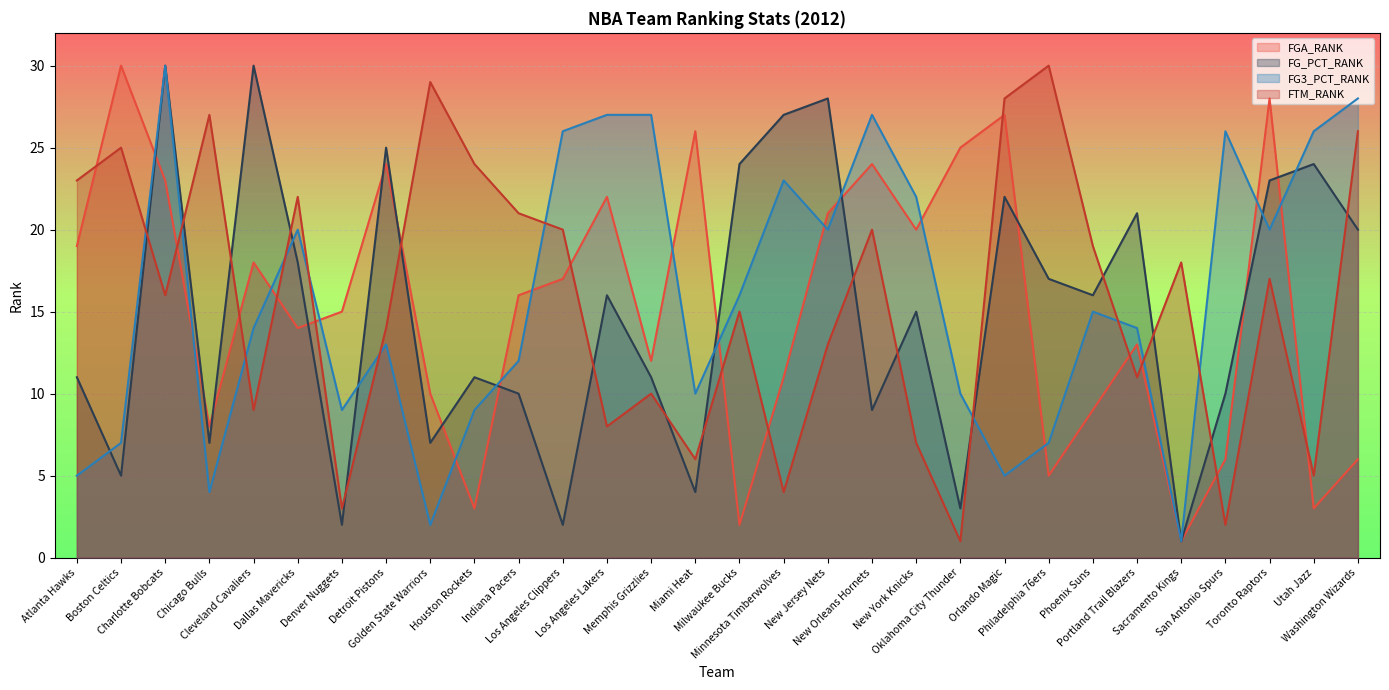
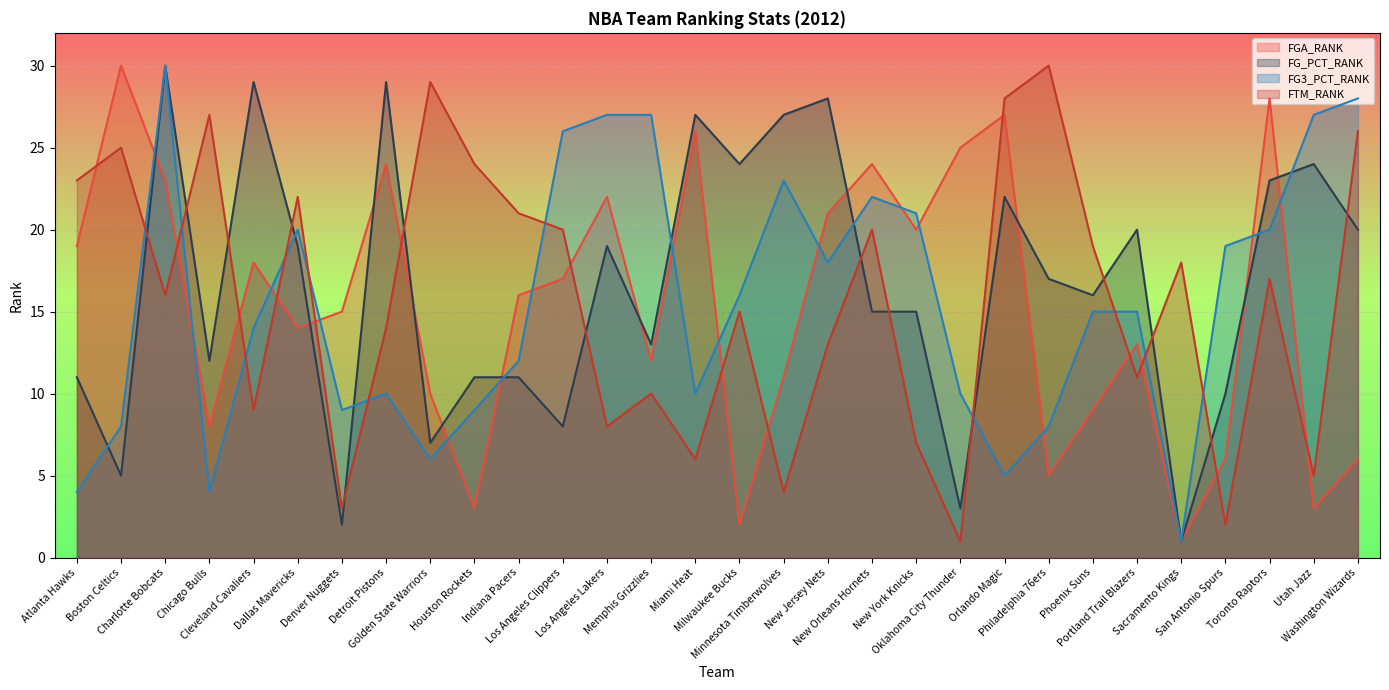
  {
    "FG_PCT_RANK": {
      "Atlanta Hawks": 11,
      "Boston Celtics": 5,
-     "Chicago Bulls": 7,
-     "Cleveland Cavaliers": 30,
-     "Dallas Mavericks": 18,
+     "Chicago Bulls": 12,
+     "Cleveland Cavaliers": 29,
+     "Dallas Mavericks": 19,
      "Denver Nuggets": 2,
-     "Detroit Pistons": 25,
+     "Detroit Pistons": 29,
      "Golden State Warriors": 7,
      "Houston Rockets": 11,
-     "Indiana Pacers": 10,
-     "Los Angeles Clippers": 2,
-     "Los Angeles Lakers": 16,
-     "Memphis Grizzlies": 11,
-     "Miami Heat": 4,
+     "Indiana Pacers": 11,
+     "Los Angeles Clippers": 8,
+     "Los Angeles Lakers": 19,
+     "Memphis Grizzlies": 13,
+     "Miami Heat": 27,
      "Milwaukee Bucks": 24,
      "Minnesota Timberwolves": 27,
      "New Jersey Nets": 28,
-     "New Orleans Hornets": 9,
+     "New Orleans Hornets": 15,
      "New York Knicks": 15,
      "Oklahoma City Thunder": 3,
      "Orlando Magic": 22,
      "Philadelphia 76ers": 17,
      "Phoenix Suns": 16,
-     "Portland Trail Blazers": 21,
+     "Portland Trail Blazers": 20,
      "San Antonio Spurs": 10,
      "Toronto Raptors": 23,
      "Utah Jazz": 24,
      "Washington Wizards": 20
    },
    "FG3_PCT_RANK": {
-     "Atlanta Hawks": 5,
-     "Boston Celtics": 7,
+     "Atlanta Hawks": 4,
+     "Boston Celtics": 8,
      "Chicago Bulls": 4,
      "Cleveland Cavaliers": 14,
      "Dallas Mavericks": 20,
      "Denver Nuggets": 9,
-     "Detroit Pistons": 13,
-     "Golden State Warriors": 2,
+     "Detroit Pistons": 10,
+     "Golden State Warriors": 6,
      "Houston Rockets": 9,
      "Indiana Pacers": 12,
      "Los Angeles Clippers": 26,
      "Los Angeles Lakers": 27,
      "Memphis Grizzlies": 27,
      "Miami Heat": 10,
      "Milwaukee Bucks": 16,
      "Minnesota Timberwolves": 23,
-     "New Jersey Nets": 20,
-     "New Orleans Hornets": 27,
-     "New York Knicks": 22,
+     "New Jersey Nets": 18,
+     "New Orleans Hornets": 22,
+     "New York Knicks": 21,
      "Oklahoma City Thunder": 10,
      "Orlando Magic": 5,
-     "Philadelphia 76ers": 7,
+     "Philadelphia 76ers": 8,
      "Phoenix Suns": 15,
-     "Portland Trail Blazers": 14,
-     "San Antonio Spurs": 26,
+     "Portland Trail Blazers": 15,
+     "San Antonio Spurs": 19,
      "Toronto Raptors": 20,
-     "Utah Jazz": 26
+     "Utah Jazz": 27
    }
  }
